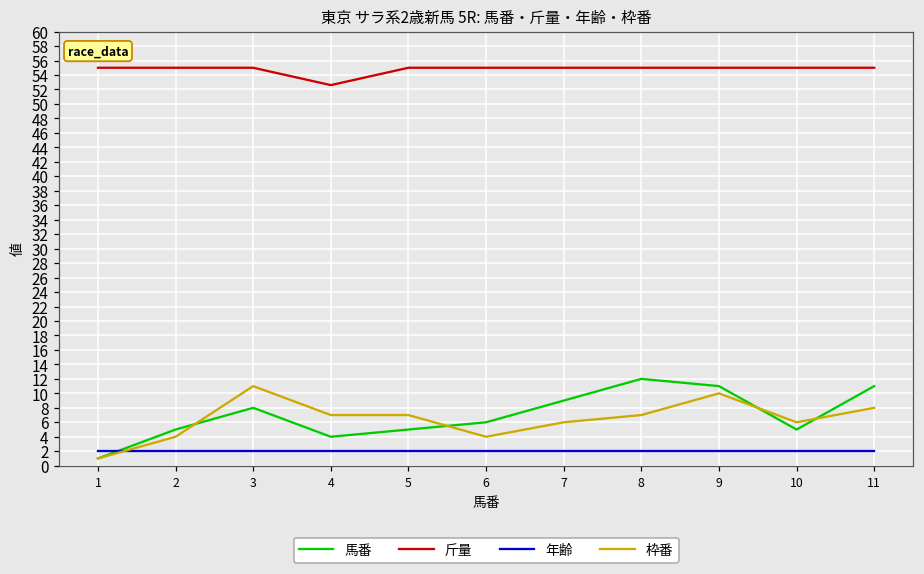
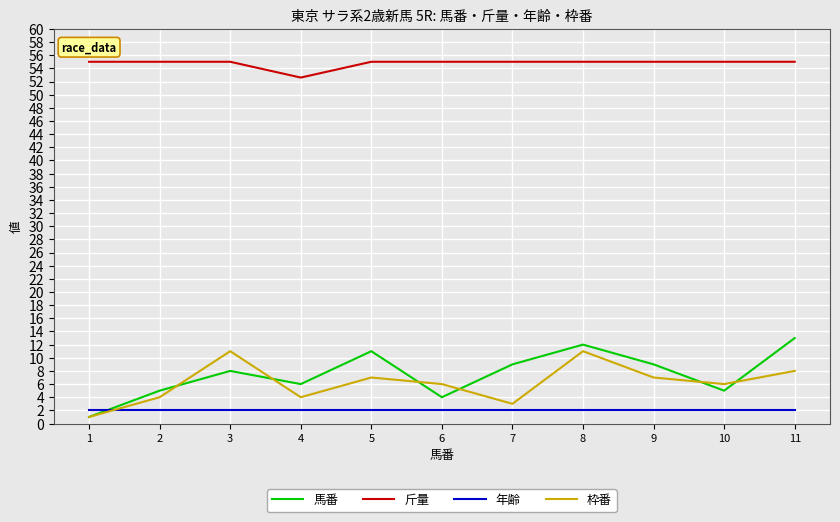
  {
    "馬番": {
      "2": 5,
      "3": 8,
-     "4": 4,
-     "5": 5,
-     "6": 6,
+     "4": 6,
+     "5": 11,
+     "6": 4,
      "7": 9,
      "8": 12,
-     "9": 11,
+     "9": 9,
      "10": 5,
-     "11": 11
+     "11": 13
    },
    "斤量": {
      "1": 55,
      "2": 55,
      "3": 55,
      "4": 53,
      "5": 55,
      "6": 55,
      "7": 55,
      "8": 55,
      "9": 55,
      "10": 55,
      "11": 55
    },
    "年齢": {
      "1": 2,
      "2": 2,
      "3": 2,
      "4": 2,
      "5": 2,
      "6": 2,
      "7": 2,
      "8": 2,
      "9": 2,
      "10": 2,
      "11": 2
    },
    "枠番": {
      "2": 4,
      "3": 11,
-     "4": 7,
+     "4": 4,
      "5": 7,
-     "6": 4,
-     "7": 6,
-     "8": 7,
-     "9": 10,
+     "6": 6,
+     "7": 3,
+     "8": 11,
+     "9": 7,
      "10": 6,
      "11": 8
    }
  }
